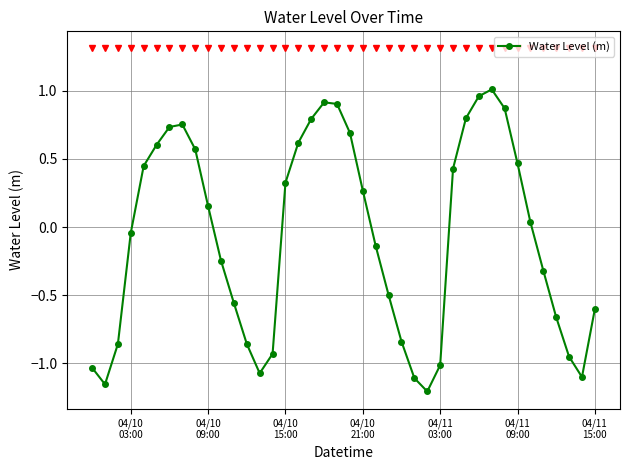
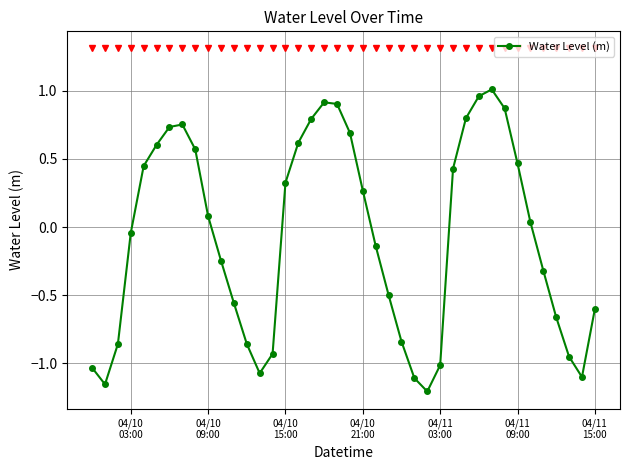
  {
    "Water Level (m)": {
      "04/10 03:00": -0.04,
-     "04/10 09:00": 0.15,
+     "04/10 09:00": 0.08,
      "04/10 15:00": 0.33,
      "04/10 21:00": 0.27,
      "04/11 03:00": -1.01,
      "04/11 09:00": 0.47,
      "04/11 15:00": -0.60
    }
  }
